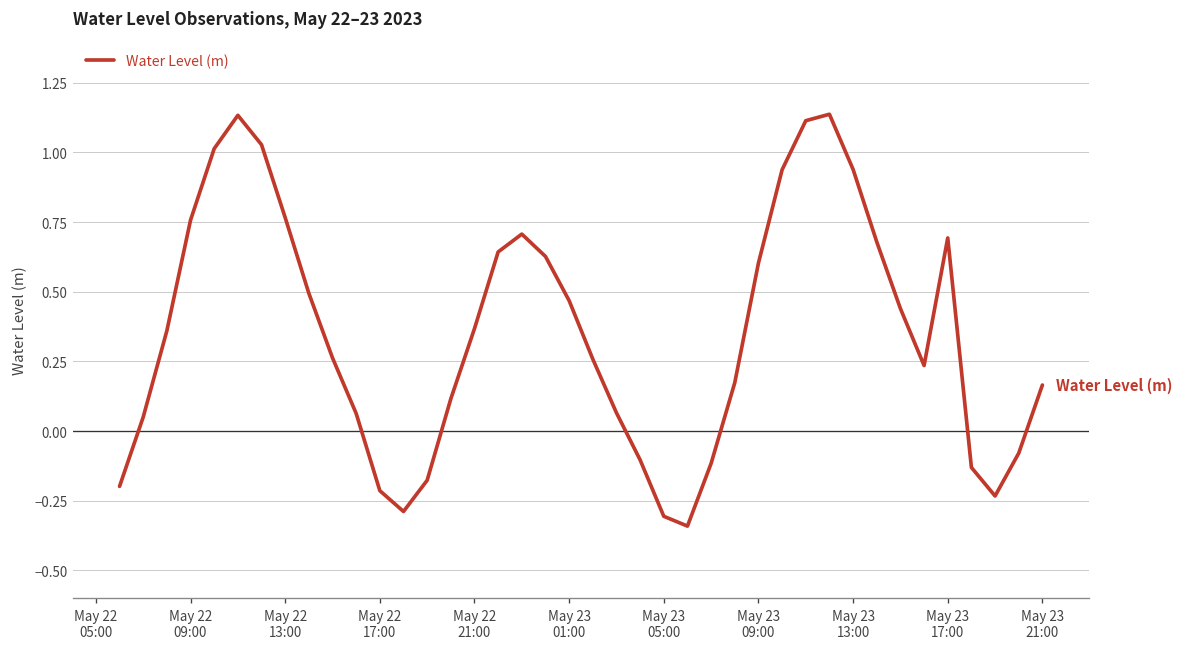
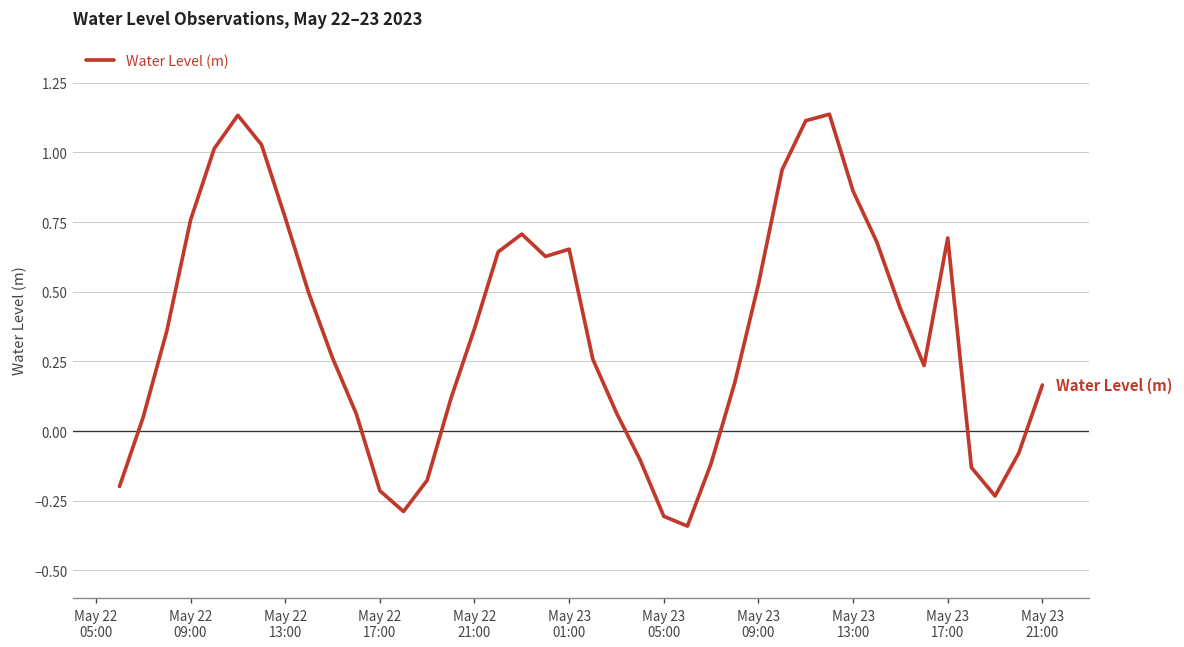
  {
    "May 22 09:00": 0.76,
    "May 22 13:00": 0.77,
    "May 22 17:00": -0.21,
    "May 22 21:00": 0.37,
-   "May 23 01:00": 0.47,
+   "May 23 01:00": 0.65,
    "May 23 05:00": -0.31,
-   "May 23 09:00": 0.60,
-   "May 23 13:00": 0.94,
+   "May 23 09:00": 0.53,
+   "May 23 13:00": 0.86,
    "May 23 17:00": 0.69,
    "May 23 21:00": 0.17
  }
